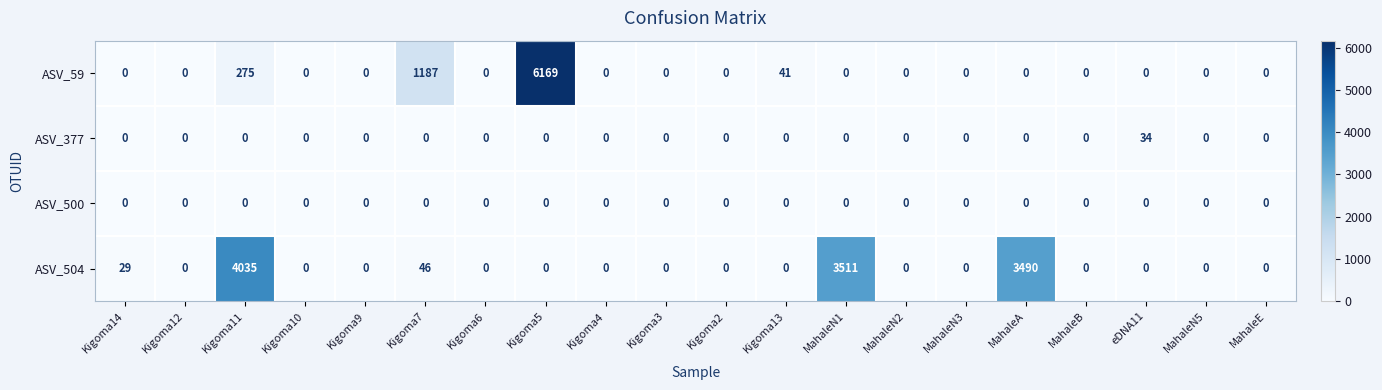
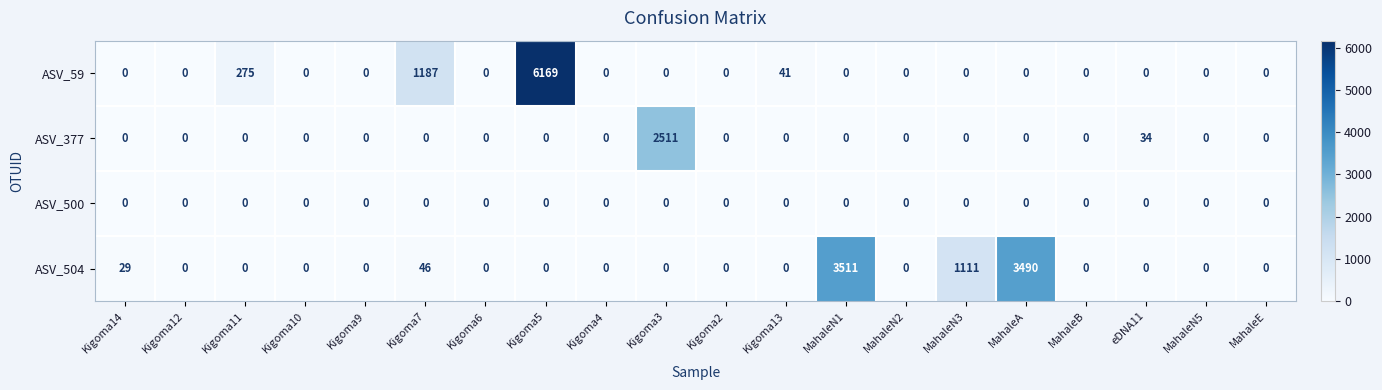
  {
    "ASV_59": {
      "Kigoma14": 0,
      "Kigoma12": 0,
      "Kigoma11": 275,
      "Kigoma10": 0,
      "Kigoma9": 0,
      "Kigoma7": 1187,
      "Kigoma6": 0,
      "Kigoma5": 6169,
      "Kigoma4": 0,
      "Kigoma3": 0,
      "Kigoma2": 0,
      "Kigoma13": 41,
      "MahaleN1": 0,
      "MahaleN2": 0,
      "MahaleN3": 0,
      "MahaleA": 0,
      "MahaleB": 0,
      "eDNA11": 0,
      "MahaleN5": 0,
      "MahaleE": 0
    },
    "ASV_377": {
      "Kigoma14": 0,
      "Kigoma12": 0,
      "Kigoma11": 0,
      "Kigoma10": 0,
      "Kigoma9": 0,
      "Kigoma7": 0,
      "Kigoma6": 0,
      "Kigoma5": 0,
      "Kigoma4": 0,
-     "Kigoma3": 0,
+     "Kigoma3": 2511,
      "Kigoma2": 0,
      "Kigoma13": 0,
      "MahaleN1": 0,
      "MahaleN2": 0,
      "MahaleN3": 0,
      "MahaleA": 0,
      "MahaleB": 0,
      "eDNA11": 34,
      "MahaleN5": 0,
      "MahaleE": 0
    },
    "ASV_500": {
      "Kigoma14": 0,
      "Kigoma12": 0,
      "Kigoma11": 0,
      "Kigoma10": 0,
      "Kigoma9": 0,
      "Kigoma7": 0,
      "Kigoma6": 0,
      "Kigoma5": 0,
      "Kigoma4": 0,
      "Kigoma3": 0,
      "Kigoma2": 0,
      "Kigoma13": 0,
      "MahaleN1": 0,
      "MahaleN2": 0,
      "MahaleN3": 0,
      "MahaleA": 0,
      "MahaleB": 0,
      "eDNA11": 0,
      "MahaleN5": 0,
      "MahaleE": 0
    },
    "ASV_504": {
      "Kigoma14": 29,
      "Kigoma12": 0,
-     "Kigoma11": 4035,
+     "Kigoma11": 0,
      "Kigoma10": 0,
      "Kigoma9": 0,
      "Kigoma7": 46,
      "Kigoma6": 0,
      "Kigoma5": 0,
      "Kigoma4": 0,
      "Kigoma3": 0,
      "Kigoma2": 0,
      "Kigoma13": 0,
      "MahaleN1": 3511,
      "MahaleN2": 0,
-     "MahaleN3": 0,
+     "MahaleN3": 1111,
      "MahaleA": 3490,
      "MahaleB": 0,
      "eDNA11": 0,
      "MahaleN5": 0,
      "MahaleE": 0
    }
  }
